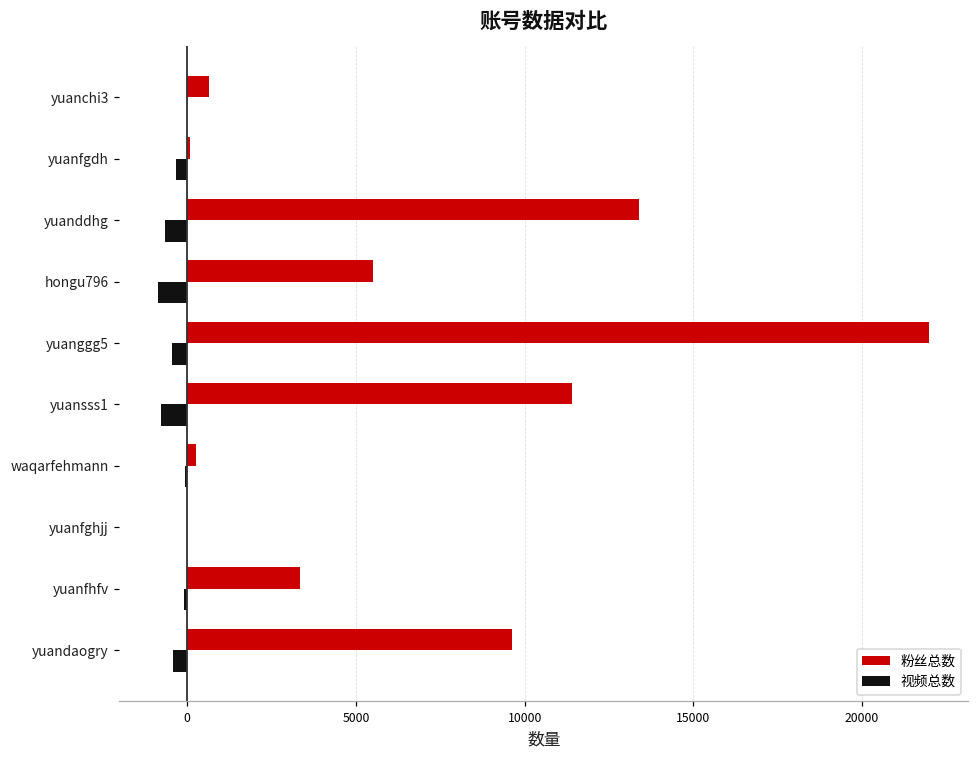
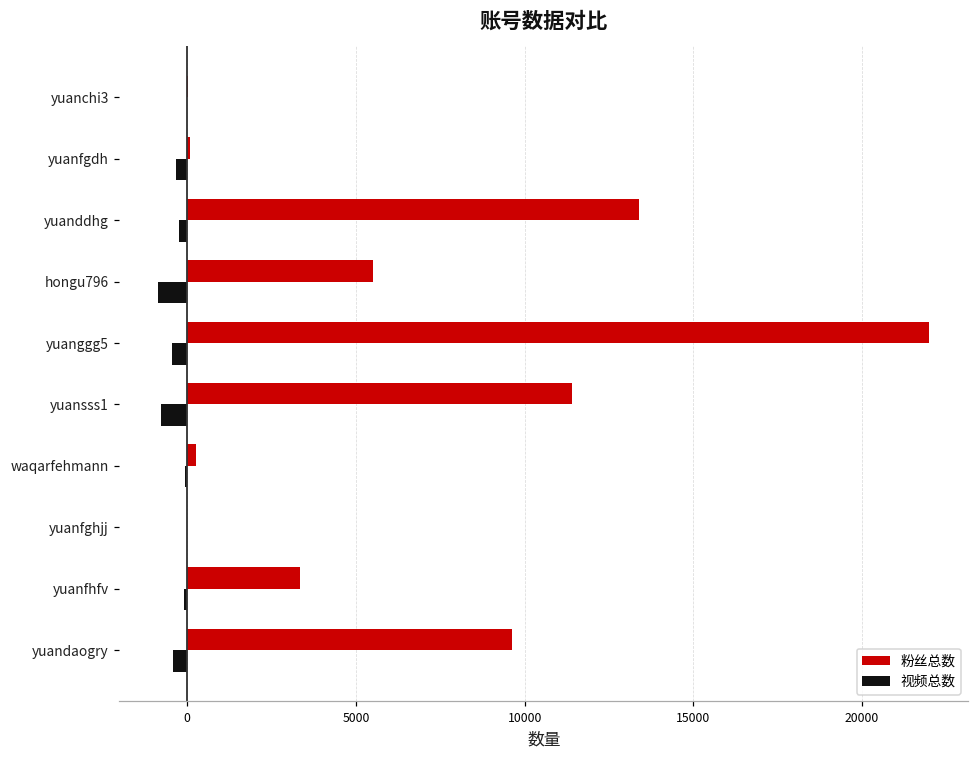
  {
    "粉丝总数": {
-     "yuanchi3": 600,
+     "yuanchi3": 0,
      "yuanddhg": 13400,
      "hongu796": 5500,
      "yuanggg5": 22000,
      "yuansss1": 11400,
      "waqarfehmann": 300,
      "yuanfghjj": 0,
      "yuanfhfv": 3300,
      "yuandaogry": 9600
    },
    "视频总数": {
      "yuanfgdh": -300,
-     "yuanddhg": -700,
+     "yuanddhg": -200,
      "hongu796": -900,
      "yuanggg5": -500,
      "yuansss1": -800,
      "yuanfghjj": 0,
      "yuanfhfv": -100,
      "yuandaogry": -400
    }
  }
